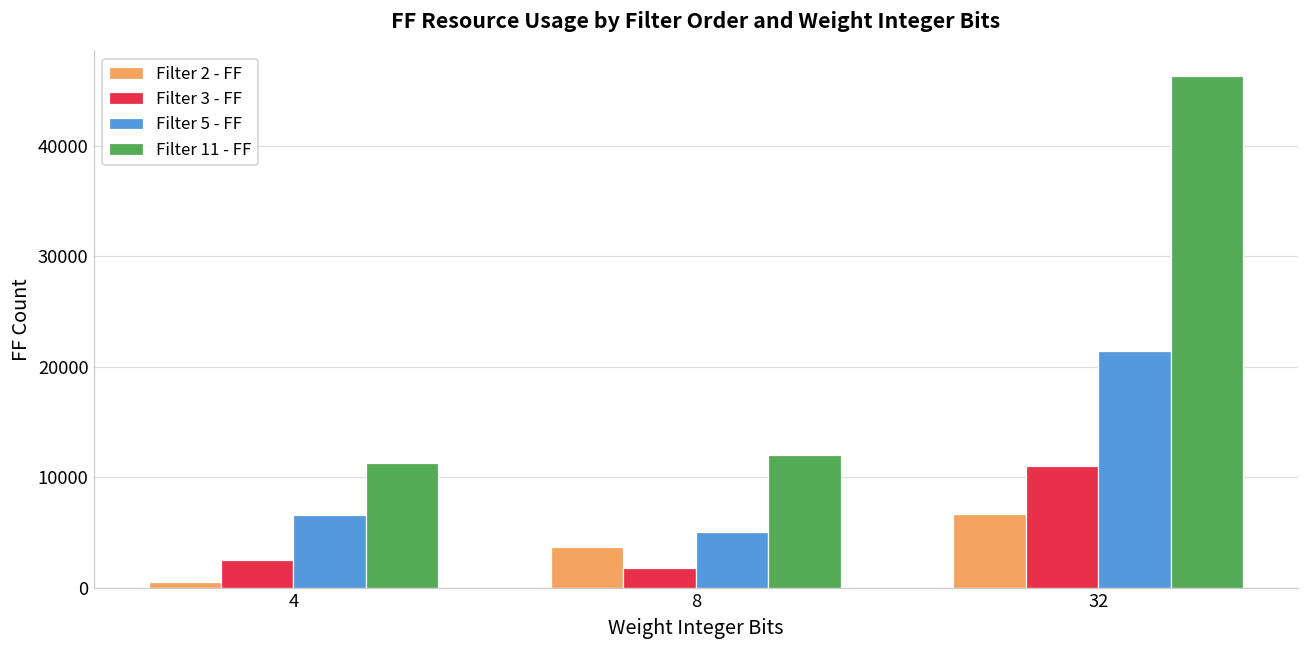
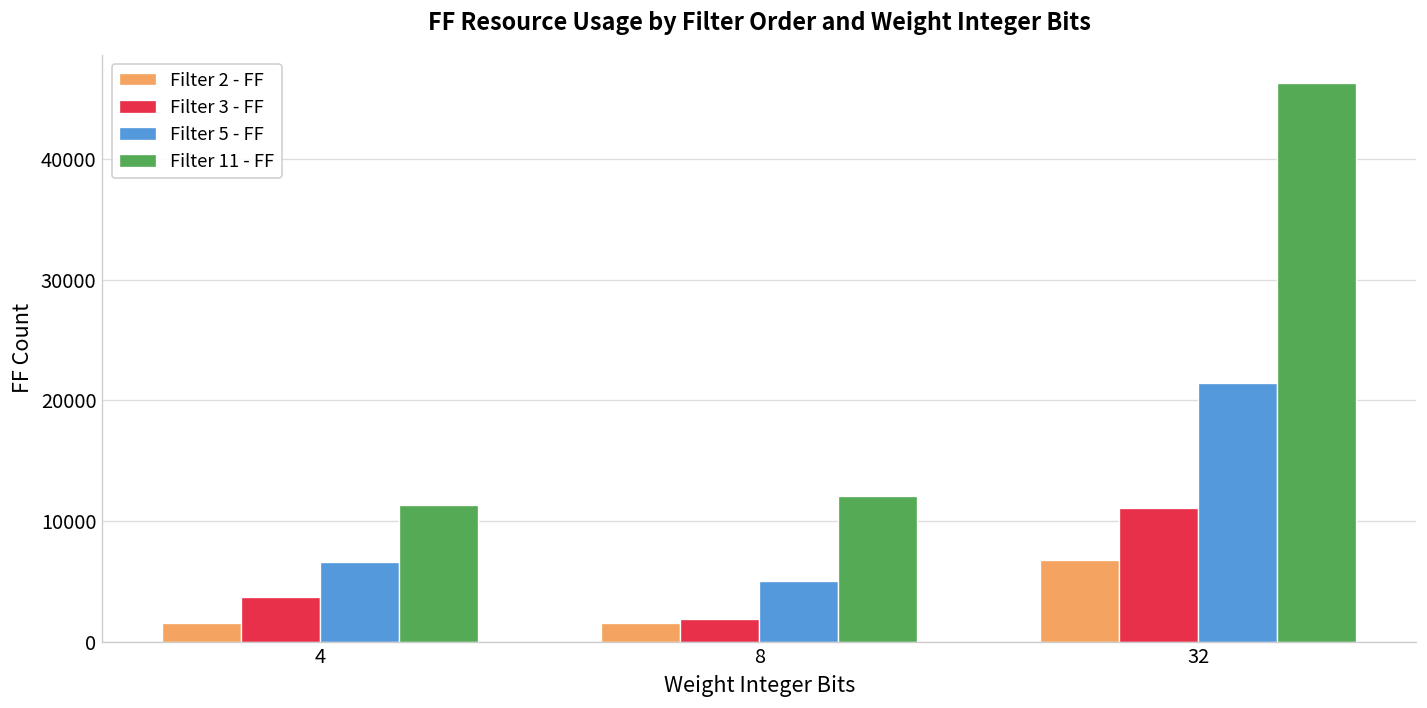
  {
    "Filter 2 - FF": {
-     "4": 500,
-     "8": 3700,
+     "4": 1500,
+     "8": 1500,
      "32": 6700
    },
    "Filter 3 - FF": {
-     "4": 2600,
+     "4": 3600,
      "8": 1800,
      "32": 11100
    },
    "Filter 5 - FF": {
      "4": 6600,
      "8": 5100,
      "32": 21400
    },
    "Filter 11 - FF": {
      "4": 11300,
      "8": 12100,
      "32": 46300
    }
  }
